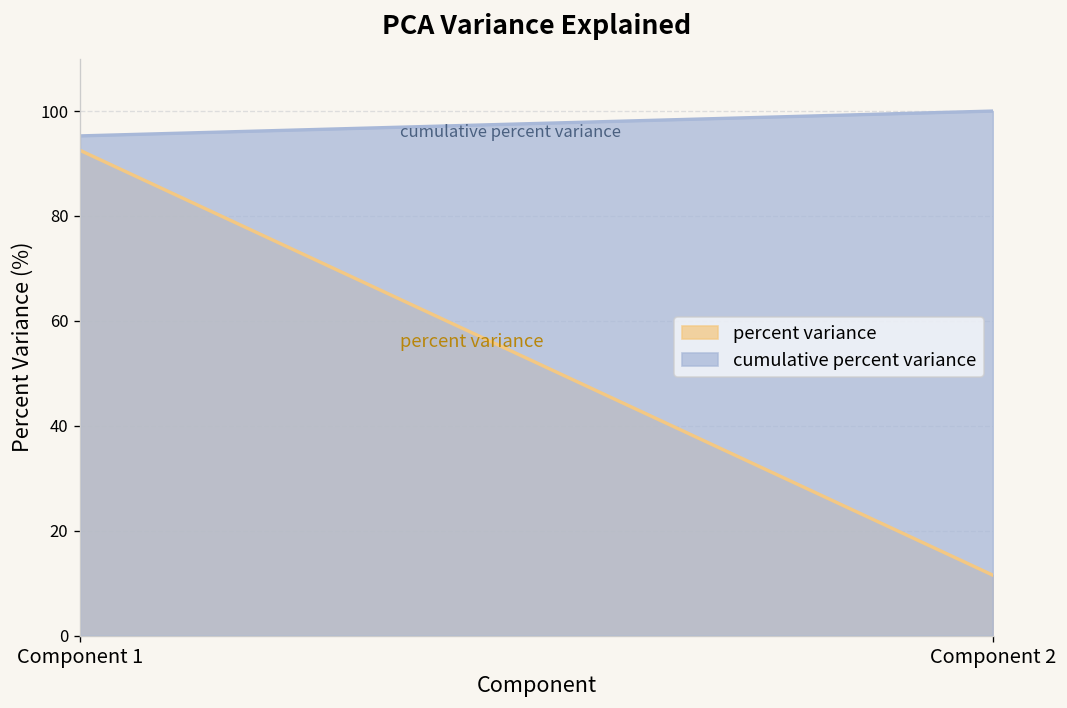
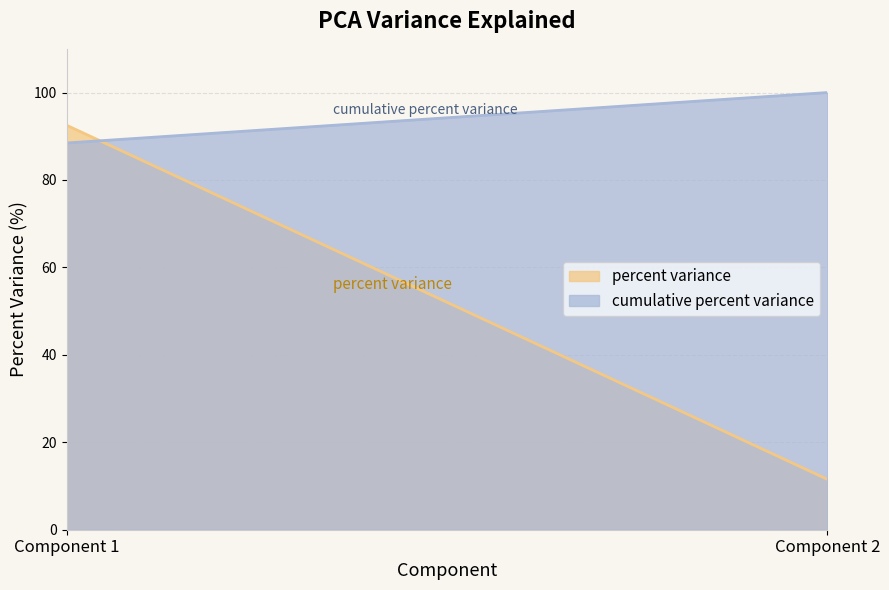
  {
    "percent variance": {
      "Component 1": 93,
      "Component 2": 12
    },
    "cumulative percent variance": {
-     "Component 1": 95,
+     "Component 1": 88,
      "Component 2": 100
    }
  }
